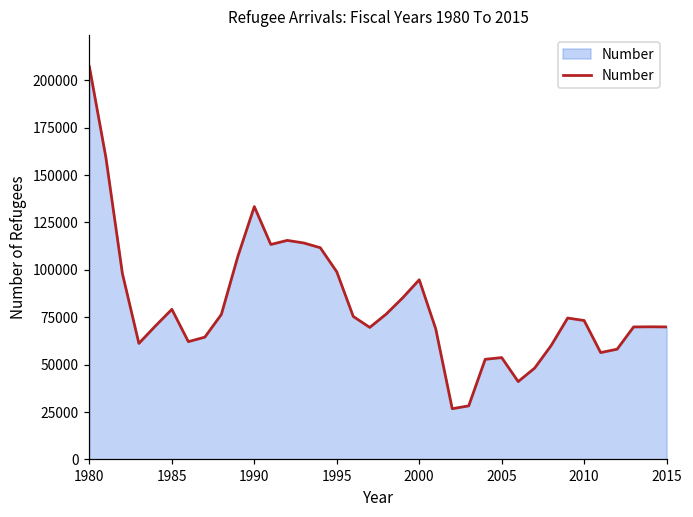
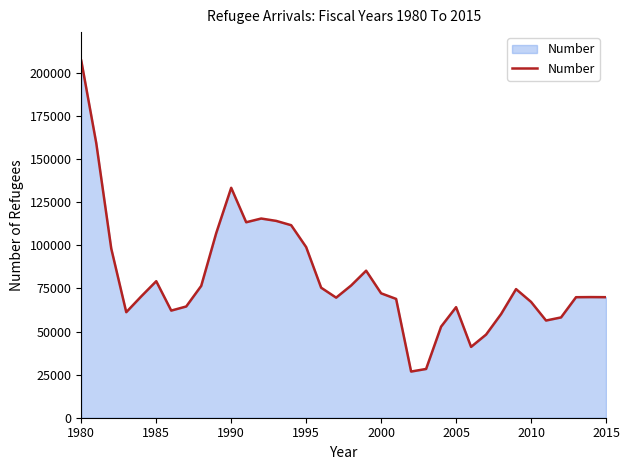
  {
    "1980": 207000,
    "1985": 79000,
    "1990": 133000,
    "1995": 99000,
-   "2000": 95000,
-   "2005": 54000,
-   "2010": 73000,
+   "2000": 72000,
+   "2005": 64000,
+   "2010": 67000,
    "2015": 70000
  }
